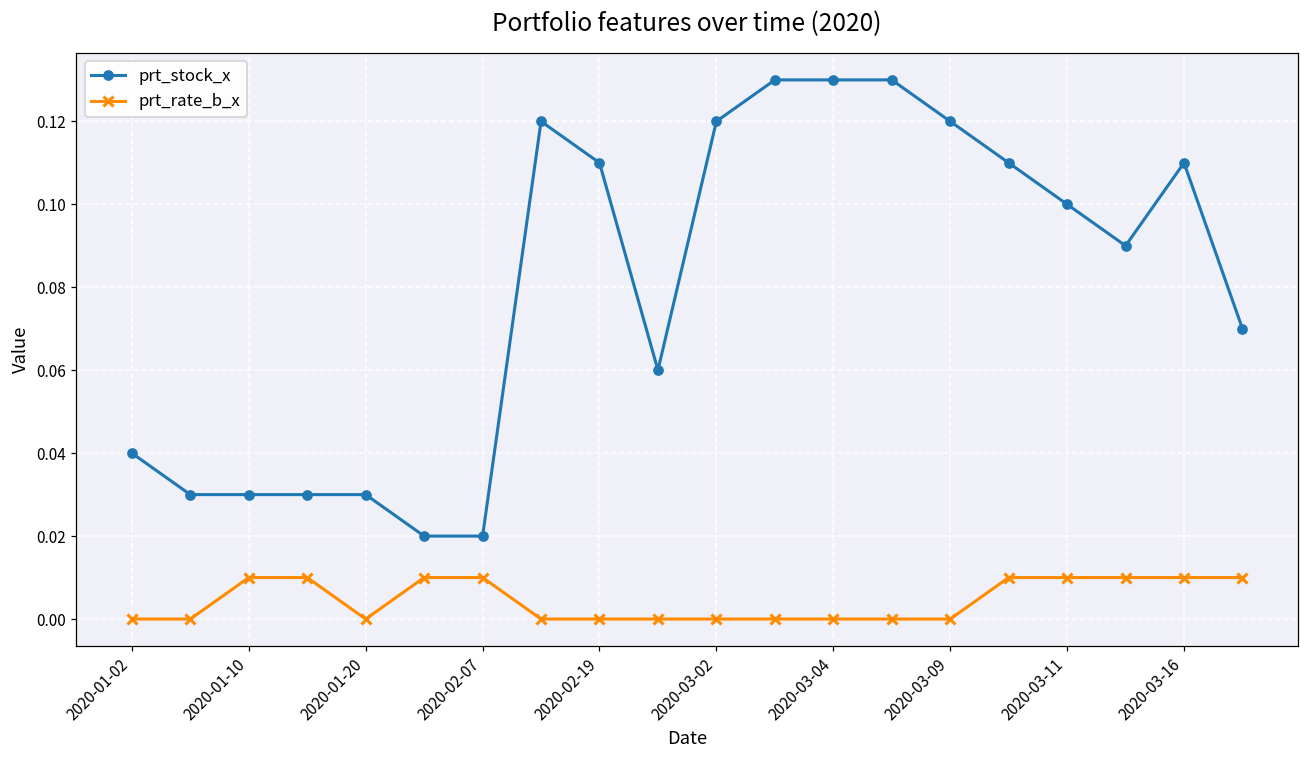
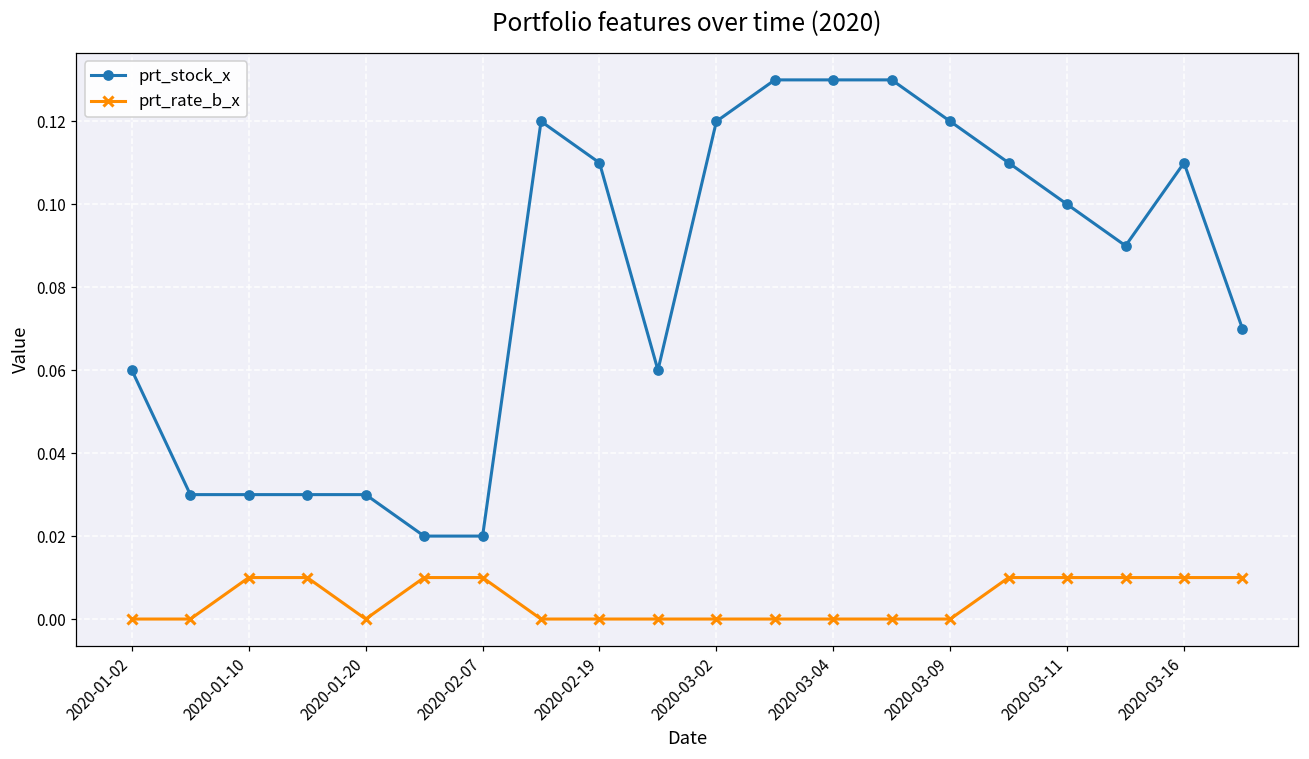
  {
    "prt_stock_x": {
-     "2020-01-02": 0.04,
+     "2020-01-02": 0.06,
      "2020-01-10": 0.03,
      "2020-01-20": 0.03,
      "2020-02-07": 0.02,
      "2020-02-19": 0.11,
      "2020-03-02": 0.12,
      "2020-03-04": 0.13,
      "2020-03-09": 0.12,
      "2020-03-11": 0.10,
      "2020-03-16": 0.11
    },
    "prt_rate_b_x": {
      "2020-01-02": 0.00,
      "2020-01-10": 0.01,
      "2020-01-20": 0.00,
      "2020-02-07": 0.01,
      "2020-02-19": 0.00,
      "2020-03-02": 0.00,
      "2020-03-04": 0.00,
      "2020-03-09": 0.00,
      "2020-03-11": 0.01,
      "2020-03-16": 0.01
    }
  }
